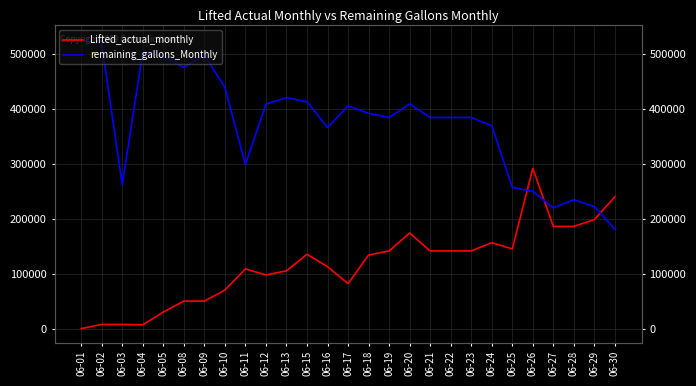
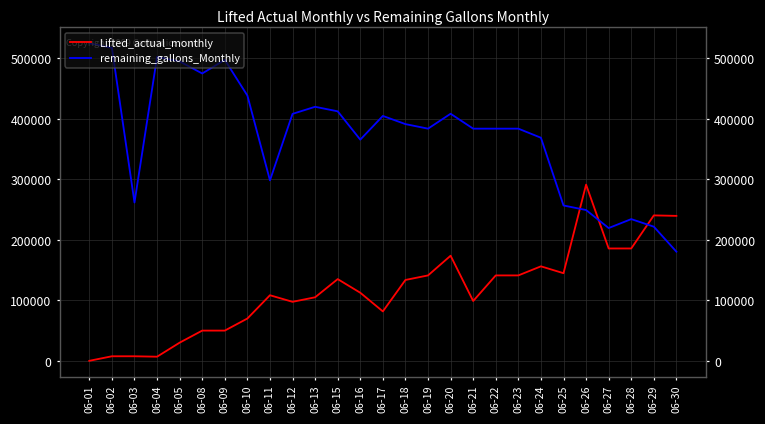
  {
    "Lifted_actual_monthly": {
      "06-01": 0,
      "06-02": 10000,
      "06-03": 10000,
      "06-04": 10000,
      "06-05": 30000,
      "06-08": 50000,
      "06-09": 50000,
      "06-10": 70000,
      "06-11": 110000,
      "06-12": 100000,
      "06-13": 110000,
      "06-15": 140000,
      "06-16": 110000,
      "06-17": 80000,
      "06-18": 130000,
      "06-19": 140000,
      "06-20": 170000,
-     "06-21": 140000,
+     "06-21": 100000,
      "06-22": 140000,
      "06-23": 140000,
      "06-24": 160000,
      "06-25": 140000,
      "06-26": 290000,
      "06-27": 190000,
      "06-28": 190000,
-     "06-29": 200000,
+     "06-29": 240000,
      "06-30": 240000
    },
    "remaining_gallons_Monthly": {
      "06-03": 260000,
      "06-08": 480000,
      "06-10": 440000,
      "06-11": 300000,
      "06-12": 410000,
      "06-13": 420000,
      "06-15": 410000,
      "06-16": 370000,
      "06-17": 400000,
      "06-18": 390000,
      "06-19": 380000,
      "06-20": 410000,
      "06-21": 380000,
      "06-22": 380000,
      "06-23": 380000,
      "06-24": 370000,
      "06-25": 260000,
      "06-26": 250000,
      "06-27": 220000,
      "06-28": 230000,
      "06-29": 220000,
      "06-30": 180000
    }
  }
